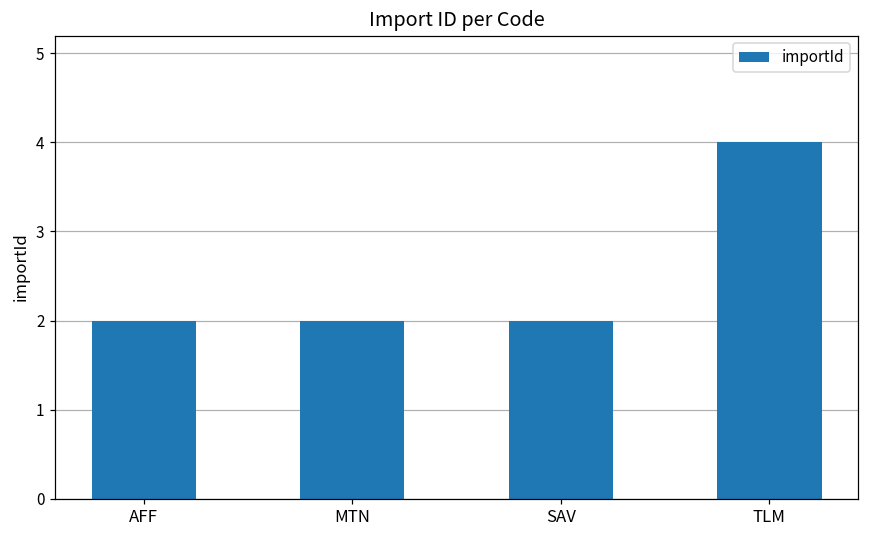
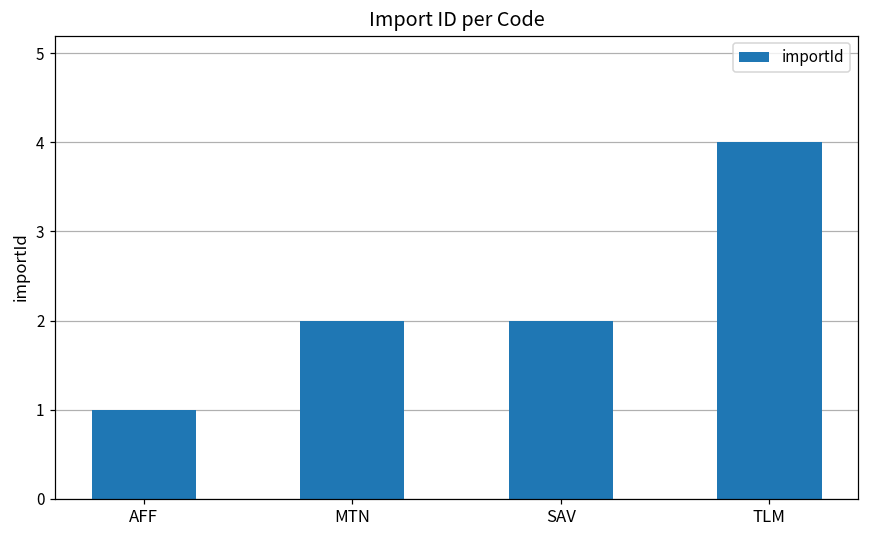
  {
-   "AFF": 2,
+   "AFF": 1,
    "MTN": 2,
    "SAV": 2,
    "TLM": 4
  }
